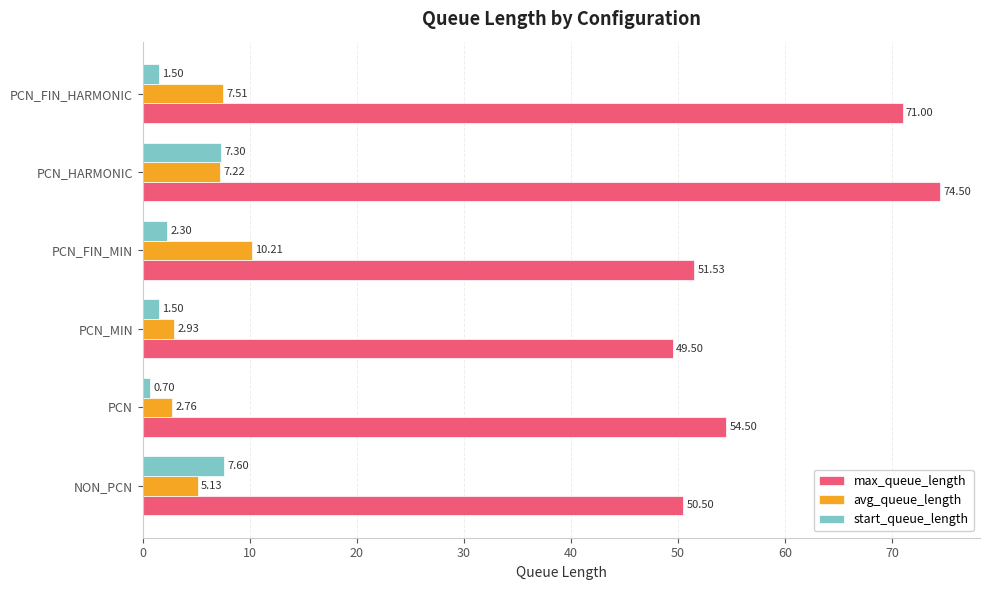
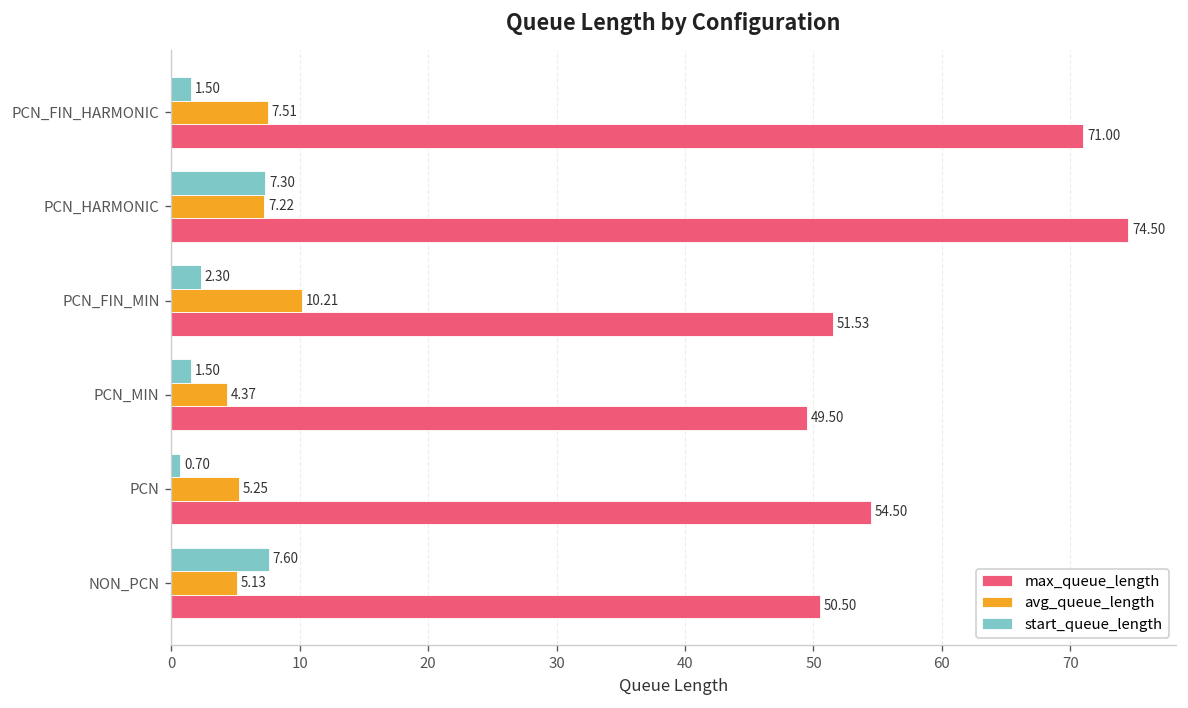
  {
    "max_queue_length": {
      "PCN_FIN_HARMONIC": 71.00,
      "PCN_HARMONIC": 74.50,
      "PCN_FIN_MIN": 51.53,
      "PCN_MIN": 49.50,
      "PCN": 54.50,
      "NON_PCN": 50.50
    },
    "avg_queue_length": {
      "PCN_FIN_HARMONIC": 7.51,
      "PCN_HARMONIC": 7.22,
      "PCN_FIN_MIN": 10.21,
-     "PCN_MIN": 2.93,
-     "PCN": 2.76,
+     "PCN_MIN": 4.37,
+     "PCN": 5.25,
      "NON_PCN": 5.13
    },
    "start_queue_length": {
      "PCN_FIN_HARMONIC": 1.50,
      "PCN_HARMONIC": 7.30,
      "PCN_FIN_MIN": 2.30,
      "PCN_MIN": 1.50,
      "PCN": 0.70,
      "NON_PCN": 7.60
    }
  }
